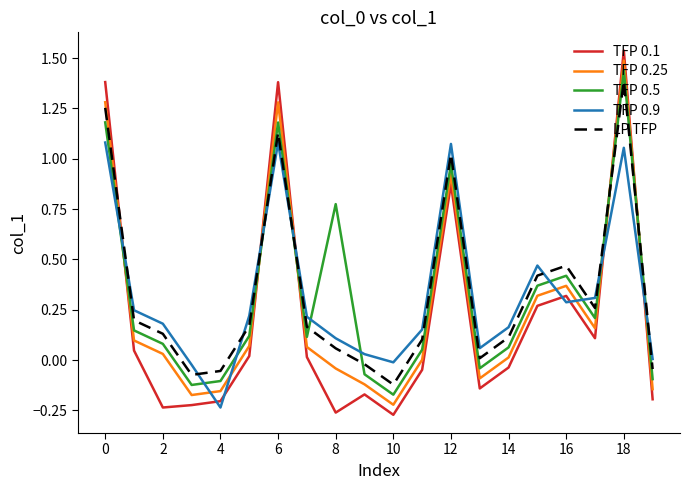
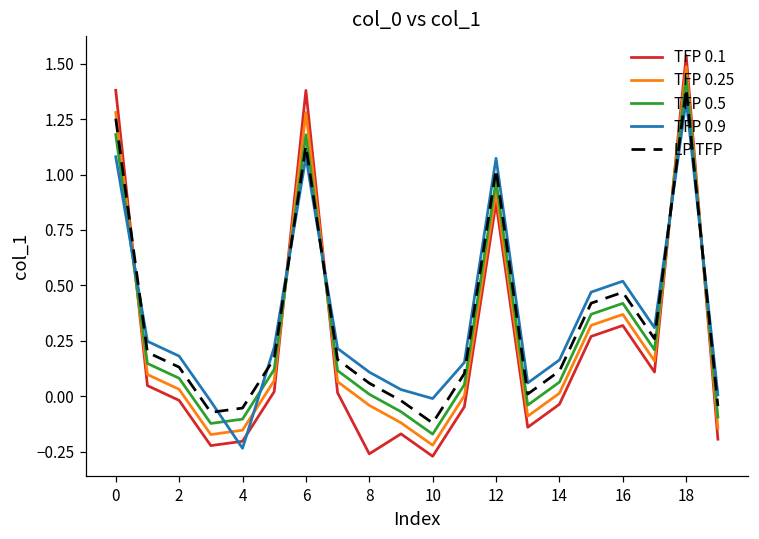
  {
    "TFP 0.1": {
      "0": 1.38,
-     "2": -0.24,
+     "2": -0.02,
      "4": -0.20,
      "6": 1.38,
      "8": -0.26,
      "10": -0.27,
      "12": 0.87,
      "14": -0.04,
      "16": 0.32,
      "18": 1.54
    },
    "TFP 0.25": {
      "0": 1.28,
      "2": 0.03,
      "4": -0.15,
      "6": 1.28,
      "8": -0.04,
      "10": -0.22,
      "12": 0.92,
      "14": 0.01,
      "16": 0.37,
      "18": 1.49
    },
    "TFP 0.5": {
      "0": 1.18,
      "2": 0.08,
      "4": -0.10,
      "6": 1.18,
-     "8": 0.77,
+     "8": 0.01,
      "10": -0.17,
      "12": 0.97,
      "14": 0.06,
      "16": 0.42,
      "18": 1.44
    },
    "TFP 0.9": {
      "0": 1.08,
      "2": 0.18,
      "4": -0.24,
      "6": 1.08,
      "8": 0.11,
      "10": -0.01,
      "12": 1.07,
      "14": 0.16,
-     "16": 0.29,
-     "18": 1.05
+     "16": 0.52,
+     "18": 1.34
    },
    "LP TFP": {
      "0": 1.25,
      "2": 0.13,
      "4": -0.05,
      "6": 1.13,
      "8": 0.06,
      "10": -0.12,
      "12": 1.02,
      "14": 0.11,
      "16": 0.47,
      "18": 1.39
    }
  }
